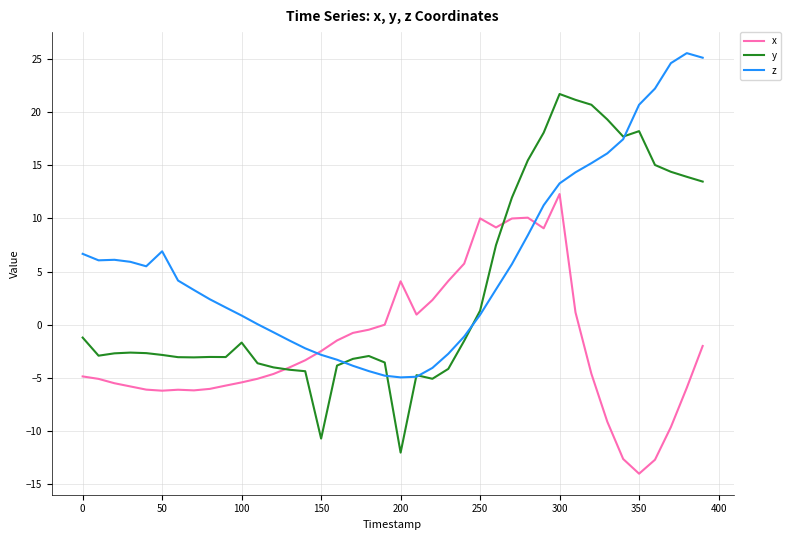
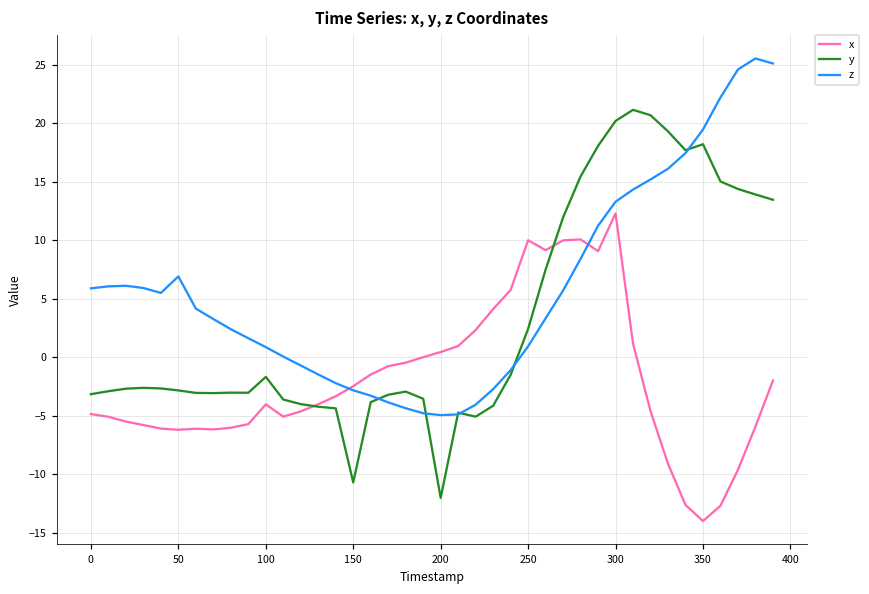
  {
    "x": {
      "0": -4.9,
      "50": -6.2,
-     "100": -5.4,
+     "100": -4.0,
      "150": -2.5,
-     "200": 4.1,
+     "200": 0.4,
      "250": 10.0,
      "300": 12.3,
      "350": -14.0
    },
    "y": {
-     "0": -1.2,
+     "0": -3.2,
      "50": -2.8,
      "100": -1.7,
      "150": -10.7,
      "200": -12.0,
-     "250": 1.3,
-     "300": 21.7,
+     "250": 2.4,
+     "300": 20.2,
      "350": 18.2
    },
    "z": {
-     "0": 6.7,
+     "0": 5.9,
      "50": 6.9,
      "100": 0.9,
      "150": -2.8,
      "200": -5.0,
      "250": 0.9,
      "300": 13.3,
-     "350": 20.7
+     "350": 19.5
    }
  }
